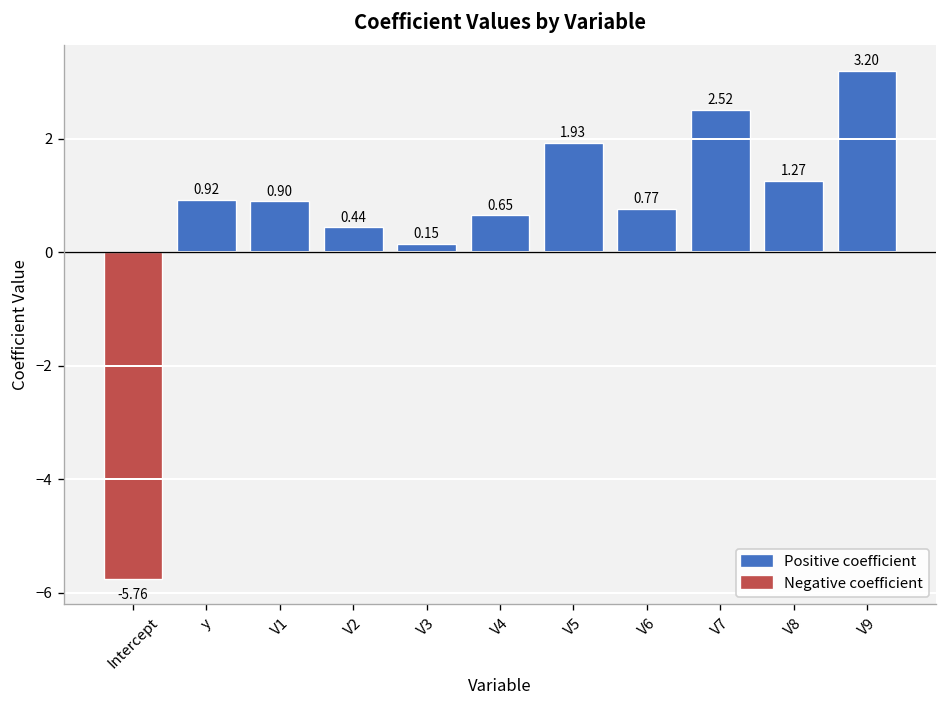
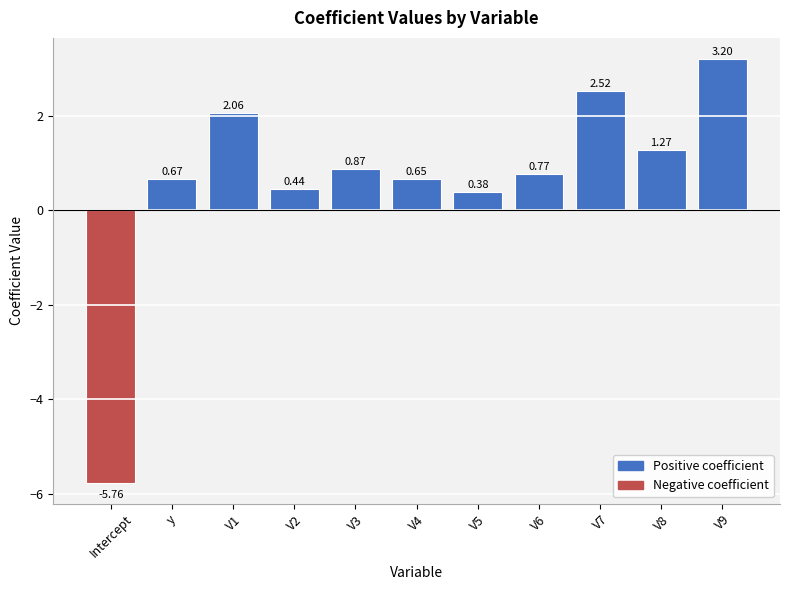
  {
    "Intercept": -5.76,
-   "y": 0.92,
-   "V1": 0.90,
+   "y": 0.67,
+   "V1": 2.06,
    "V2": 0.44,
-   "V3": 0.15,
+   "V3": 0.87,
    "V4": 0.65,
-   "V5": 1.93,
+   "V5": 0.38,
    "V6": 0.77,
    "V7": 2.52,
    "V8": 1.27,
    "V9": 3.20
  }
